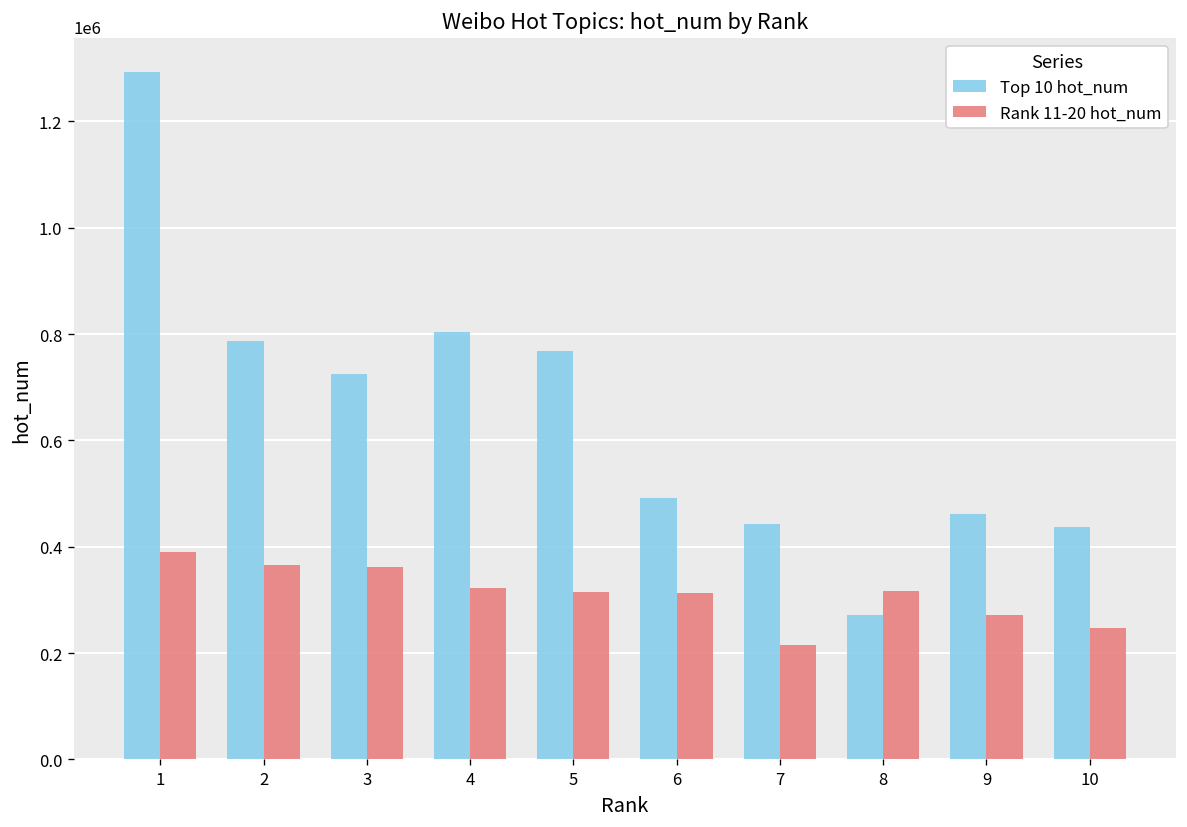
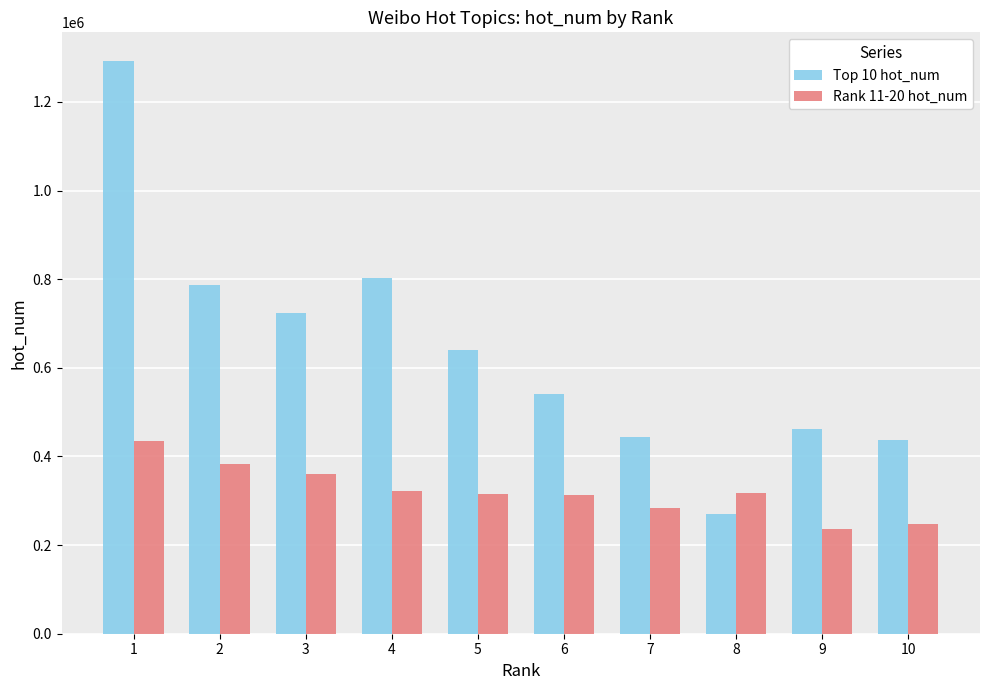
  {
    "Top 10 hot_num": {
      "1": 1290000,
      "2": 790000,
      "3": 720000,
      "4": 800000,
-     "5": 770000,
-     "6": 490000,
+     "5": 640000,
+     "6": 540000,
      "7": 440000,
      "8": 270000,
      "9": 460000,
      "10": 440000
    },
    "Rank 11-20 hot_num": {
-     "1": 390000,
-     "2": 370000,
+     "1": 440000,
+     "2": 380000,
      "3": 360000,
      "4": 320000,
      "5": 320000,
      "6": 310000,
-     "7": 210000,
+     "7": 280000,
      "8": 320000,
-     "9": 270000,
+     "9": 240000,
      "10": 250000
    }
  }
